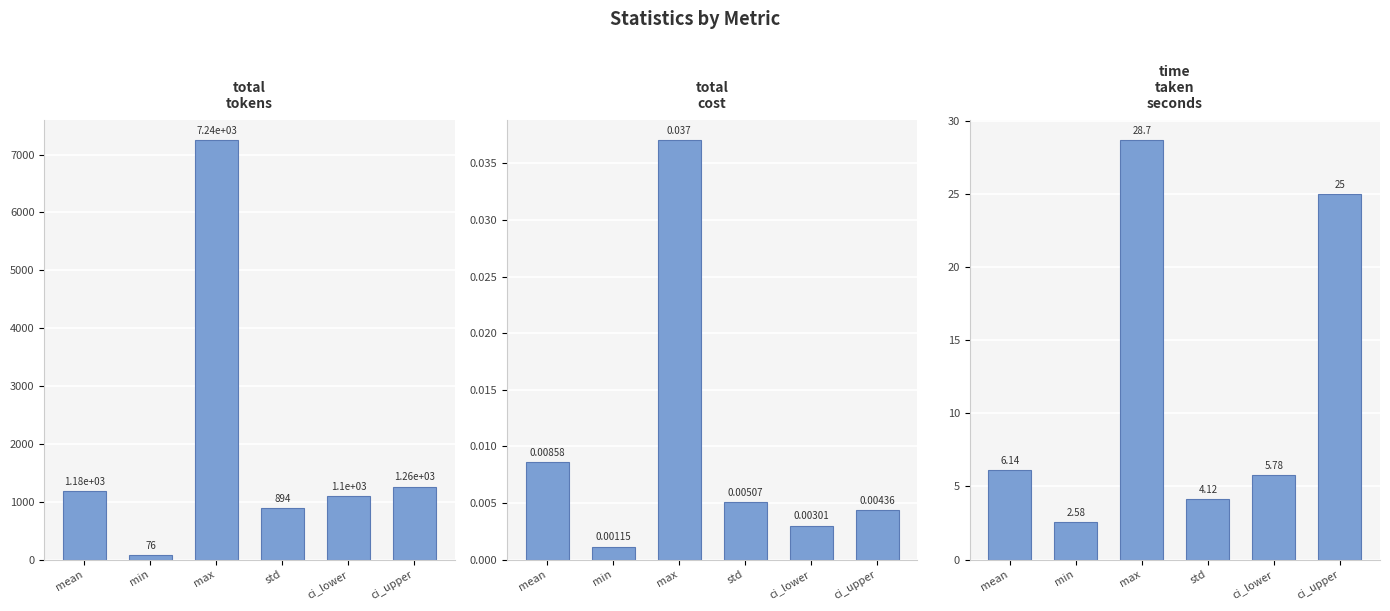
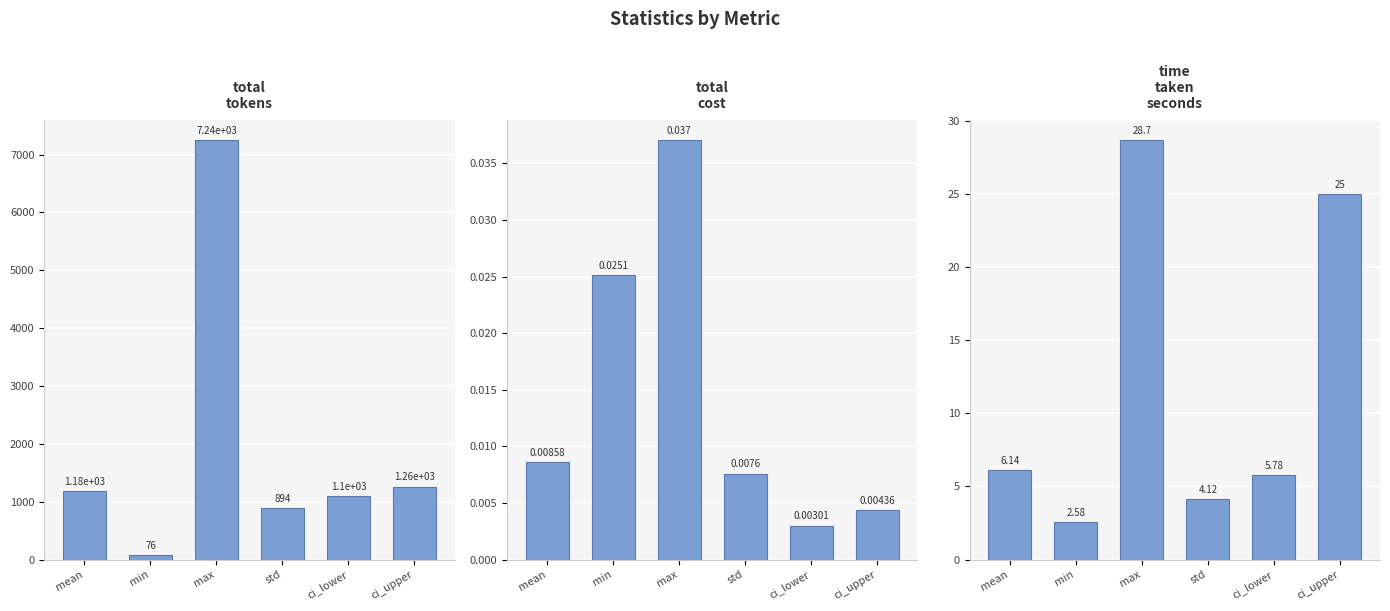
  {
    "total tokens": {
      "min": 76,
      "std": 894
    },
    "total cost": {
      "mean": 0.00858,
-     "min": 0.00115,
+     "min": 0.0251,
      "max": 0.037,
-     "std": 0.00507,
+     "std": 0.0076,
      "ci_lower": 0.00301,
      "ci_upper": 0.00436
    },
    "time taken seconds": {
      "mean": 6.14,
      "min": 2.58,
      "max": 28.7,
      "std": 4.12,
      "ci_lower": 5.78,
      "ci_upper": 25
    }
  }
